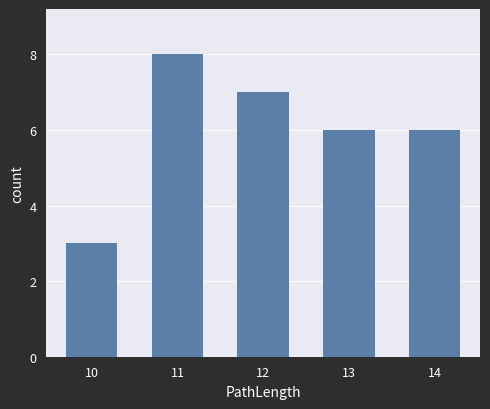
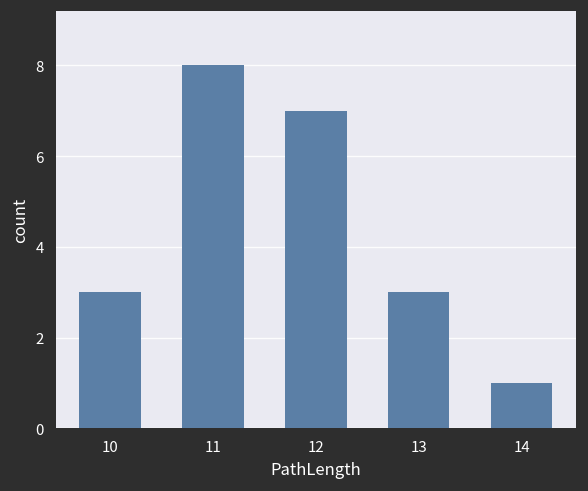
  {
    "10": 3,
    "11": 8,
    "12": 7,
-   "13": 6,
-   "14": 6
+   "13": 3,
+   "14": 1
  }
